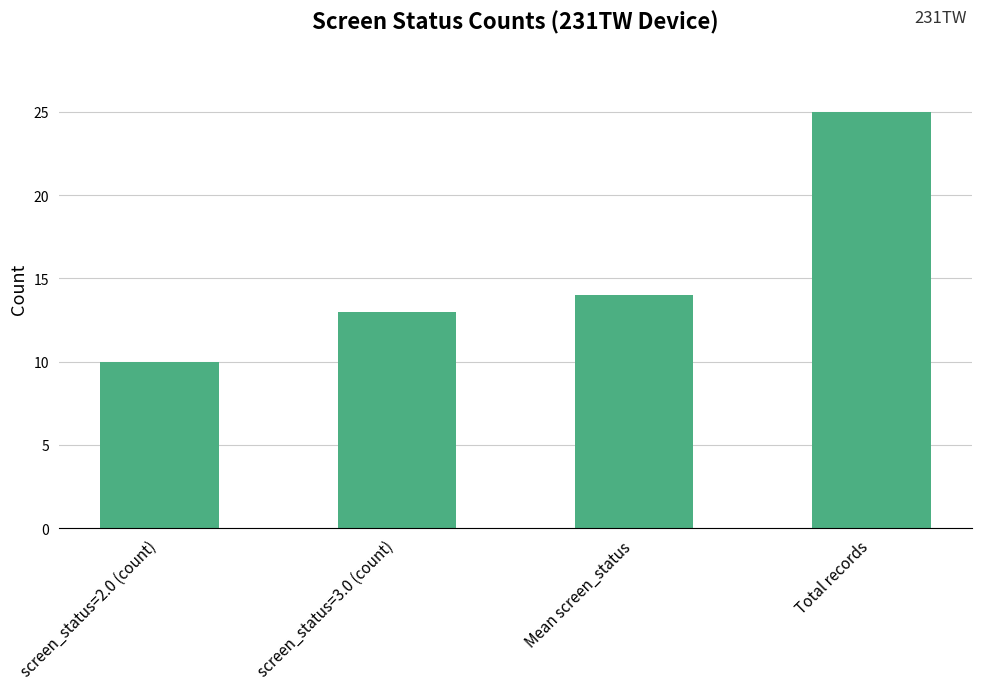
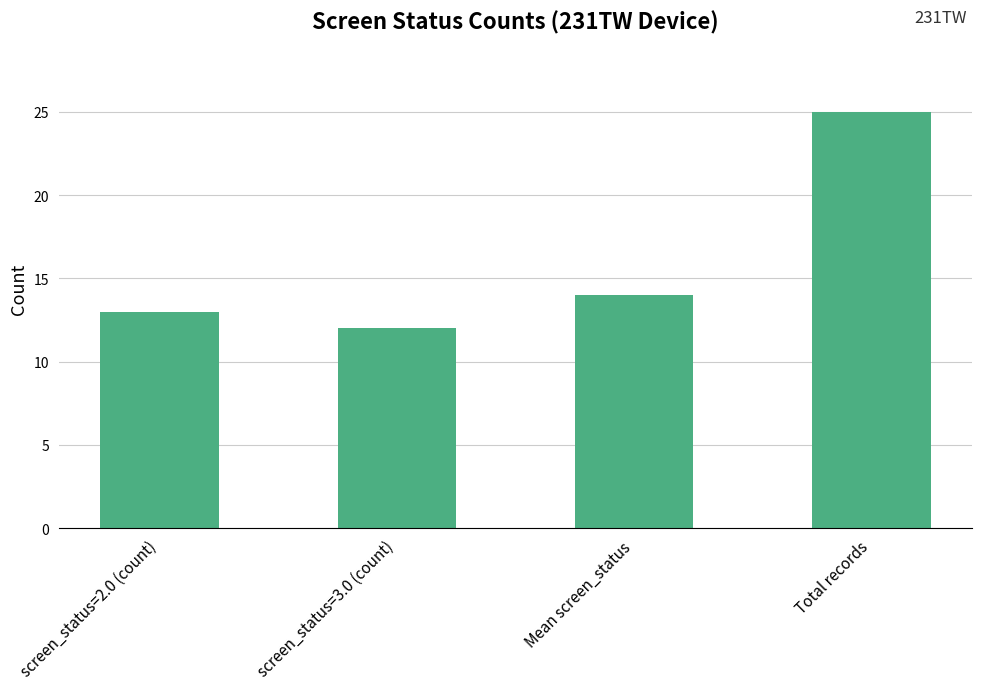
  {
-   "screen_status=2.0 (count)": 10,
-   "screen_status=3.0 (count)": 13,
+   "screen_status=2.0 (count)": 13,
+   "screen_status=3.0 (count)": 12,
    "Mean screen_status": 14,
    "Total records": 25
  }
